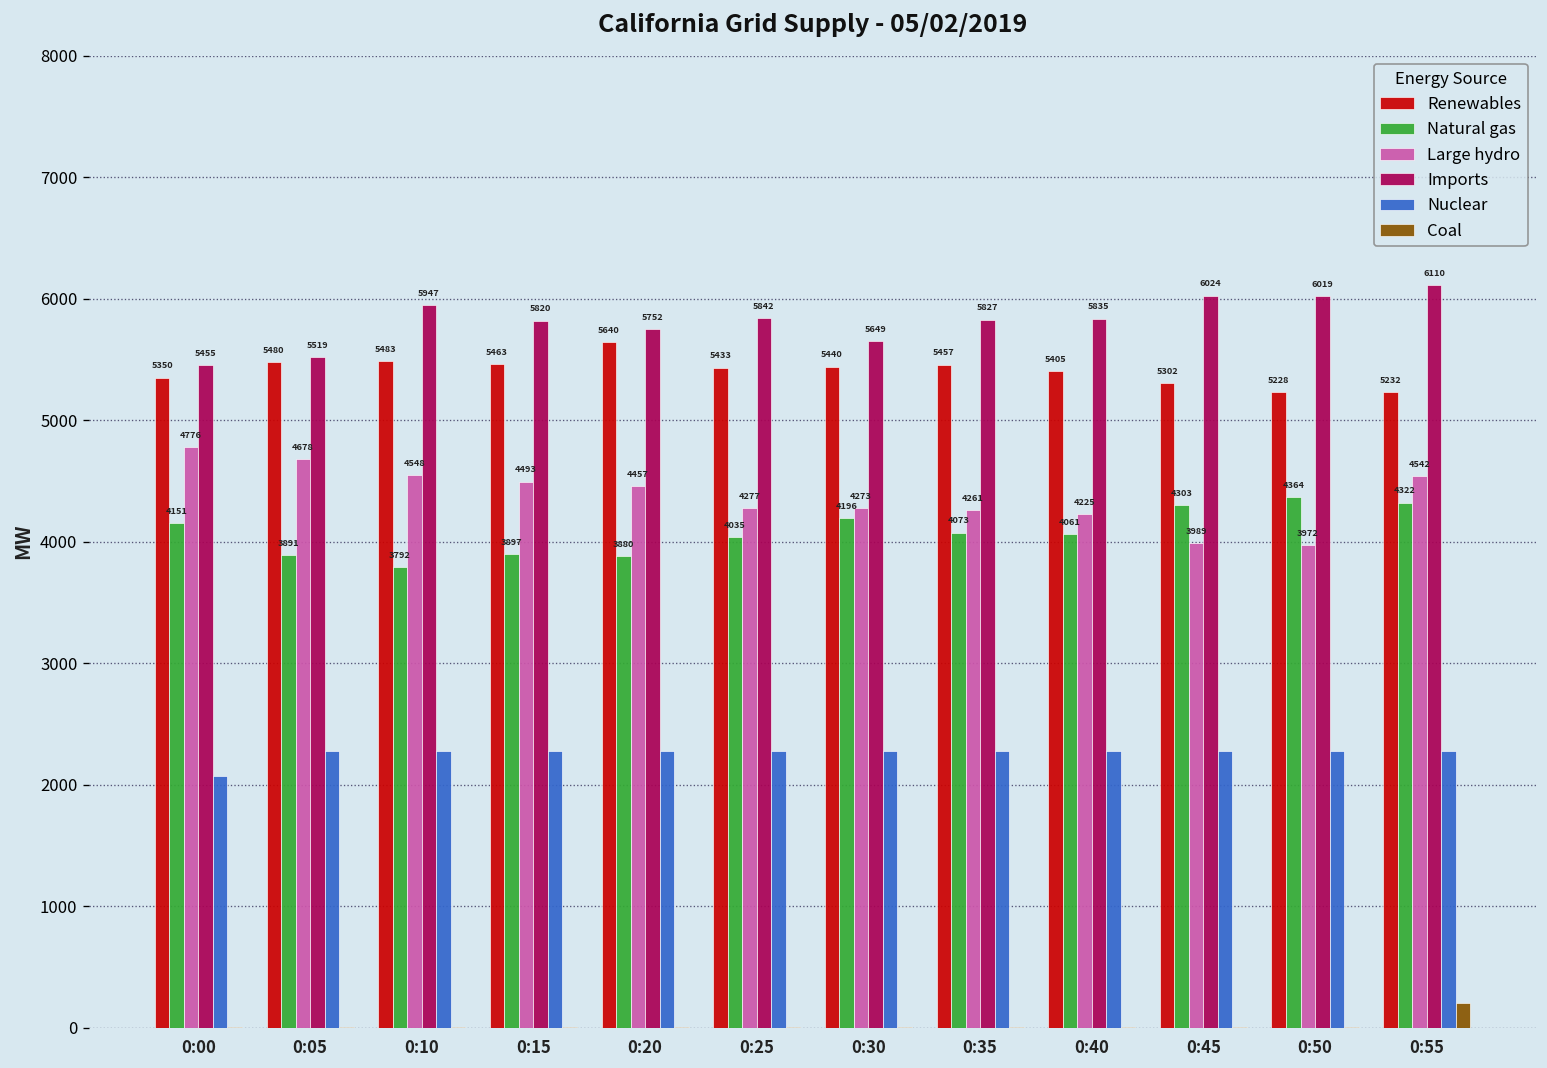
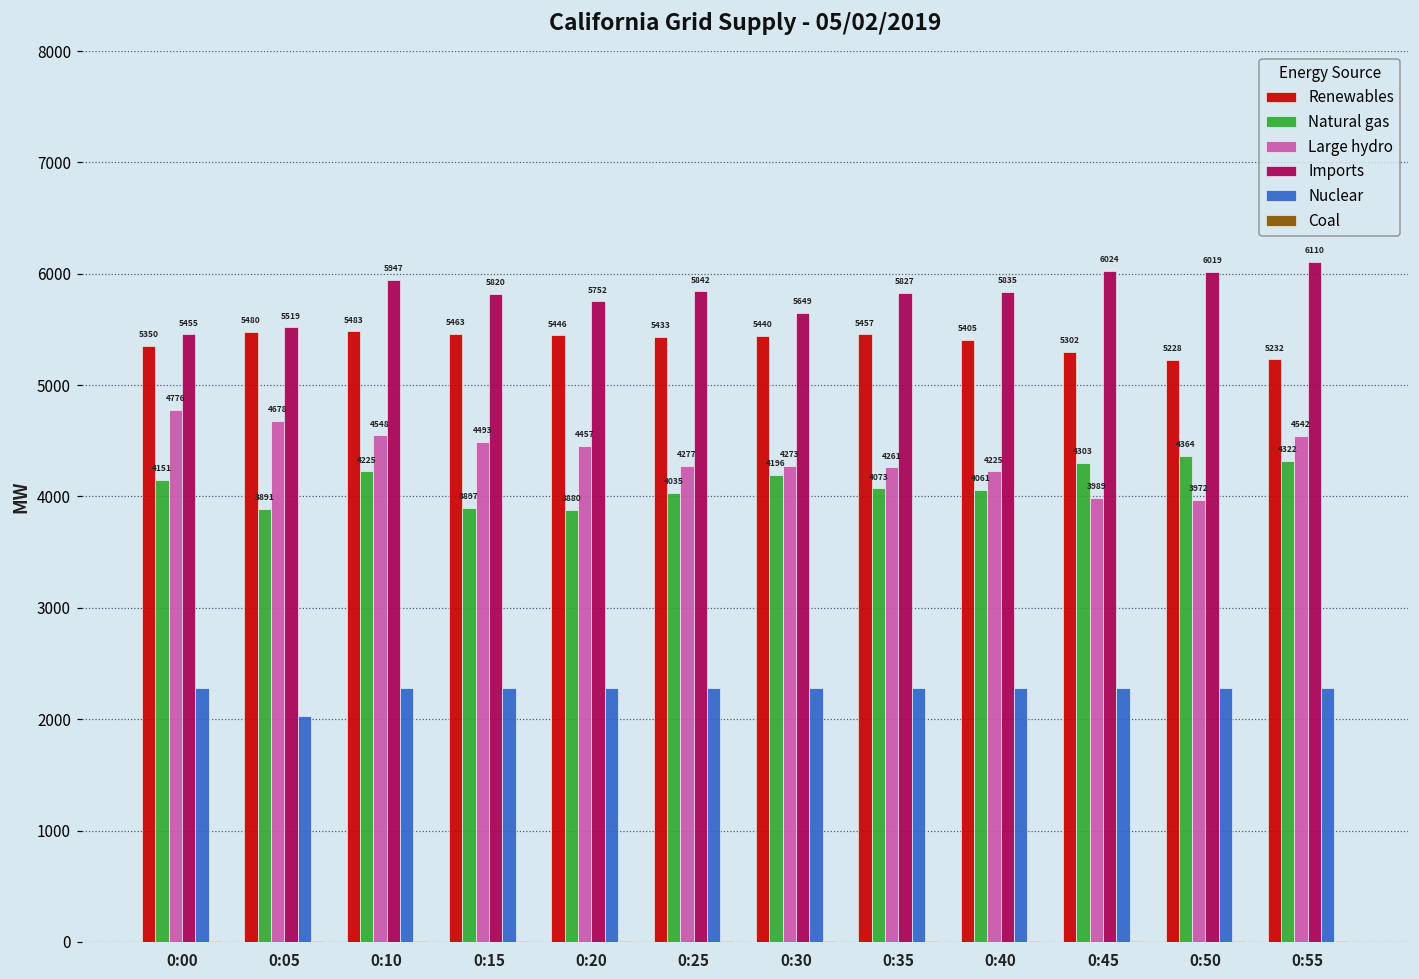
  {
    "Renewables": {
      "0:00": 5350,
      "0:05": 5480,
      "0:10": 5483,
      "0:15": 5463,
-     "0:20": 5640,
+     "0:20": 5446,
      "0:25": 5433,
      "0:30": 5440,
      "0:35": 5457,
      "0:40": 5405,
      "0:45": 5302,
      "0:50": 5228,
      "0:55": 5232
    },
    "Natural gas": {
      "0:00": 4151,
      "0:05": 3891,
-     "0:10": 3792,
+     "0:10": 4225,
      "0:15": 3897,
      "0:20": 3880,
      "0:25": 4035,
      "0:30": 4196,
      "0:35": 4073,
      "0:40": 4061,
      "0:45": 4303,
      "0:50": 4364,
      "0:55": 4322
    },
    "Large hydro": {
      "0:00": 4776,
      "0:05": 4678,
      "0:10": 4548,
      "0:15": 4493,
      "0:20": 4457,
      "0:25": 4277,
      "0:30": 4273,
      "0:35": 4261,
      "0:40": 4225,
      "0:45": 3989,
      "0:50": 3972,
      "0:55": 4542
    },
    "Imports": {
      "0:00": 5455,
      "0:05": 5519,
      "0:10": 5947,
      "0:15": 5820,
      "0:20": 5752,
      "0:25": 5842,
      "0:30": 5649,
      "0:35": 5827,
      "0:40": 5835,
      "0:45": 6024,
      "0:50": 6019,
      "0:55": 6110
    },
    "Nuclear": {
-     "0:00": 2070,
-     "0:05": 2280,
+     "0:00": 2280,
+     "0:05": 2030,
      "0:10": 2280,
      "0:15": 2280,
      "0:20": 2280,
      "0:25": 2280,
      "0:30": 2280,
      "0:35": 2280,
      "0:40": 2280,
      "0:45": 2280,
      "0:50": 2280,
      "0:55": 2280
    },
    "Coal": {
-     "0:55": 200
+     "0:55": 10
    }
  }
